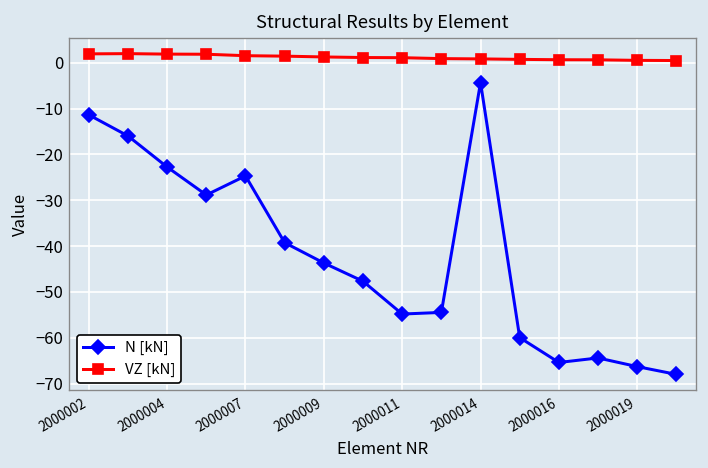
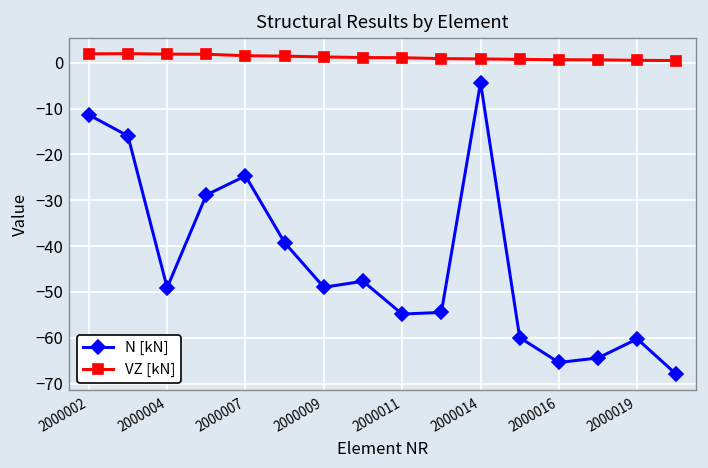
  {
    "N [kN]": {
      "2000002": -11,
-     "2000004": -23,
+     "2000004": -49,
      "2000007": -25,
-     "2000009": -44,
+     "2000009": -49,
      "2000011": -55,
      "2000014": -4,
      "2000016": -65,
-     "2000019": -66
+     "2000019": -60
    },
    "VZ [kN]": {
      "2000002": 2,
      "2000004": 2,
      "2000007": 2,
      "2000009": 1,
      "2000011": 1,
      "2000014": 1,
      "2000016": 1,
      "2000019": 1
    }
  }
